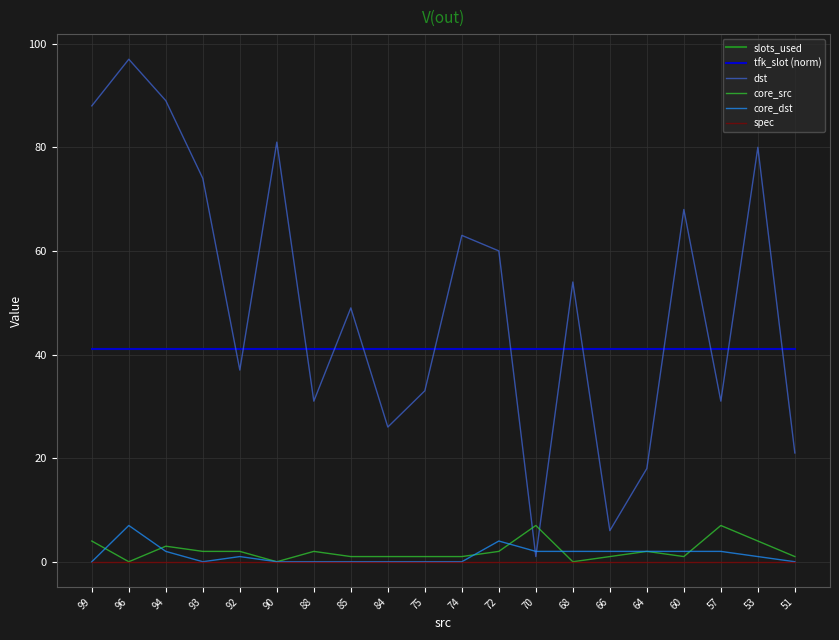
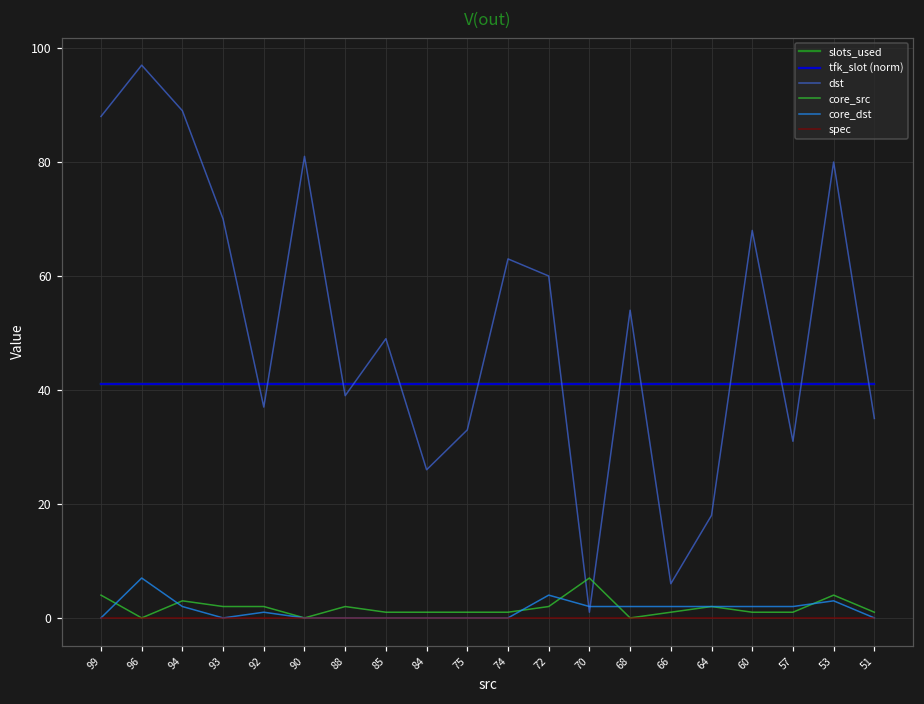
  {
    "tfk_slot (norm)": {
      "99": 41,
      "96": 41,
      "94": 41,
      "93": 41,
      "92": 41,
      "90": 41,
      "88": 41,
      "85": 41,
      "84": 41,
      "75": 41,
      "74": 41,
      "72": 41,
      "70": 41,
      "68": 41,
      "66": 41,
      "64": 41,
      "60": 41,
      "57": 41,
      "53": 41,
      "51": 41
    },
    "dst": {
      "99": 88,
      "96": 97,
      "94": 89,
-     "93": 74,
+     "93": 70,
      "92": 37,
      "90": 81,
-     "88": 31,
+     "88": 39,
      "85": 49,
      "84": 26,
      "75": 33,
      "74": 63,
      "72": 60,
      "70": 1,
      "68": 54,
      "66": 6,
      "64": 18,
      "60": 68,
      "57": 31,
      "53": 80,
-     "51": 21
+     "51": 35
    },
    "core_src": {
      "99": 4,
      "94": 3,
      "93": 2,
      "92": 2,
      "88": 2,
      "85": 1,
      "84": 1,
      "75": 1,
      "74": 1,
      "72": 2,
      "70": 7,
      "66": 1,
      "60": 1,
-     "57": 7,
+     "57": 1,
      "53": 4,
      "51": 1
    },
    "core_dst": {
      "96": 7,
      "94": 2,
      "92": 1,
      "72": 4,
      "70": 2,
      "68": 2,
      "66": 2,
      "60": 2,
      "57": 2,
-     "53": 1
+     "53": 3
    },
    "spec": {
      "94": 0,
      "92": 0,
      "72": 0,
      "70": 0,
      "66": 0,
      "64": 0,
      "60": 0,
      "57": 0,
      "53": 0
    }
  }
